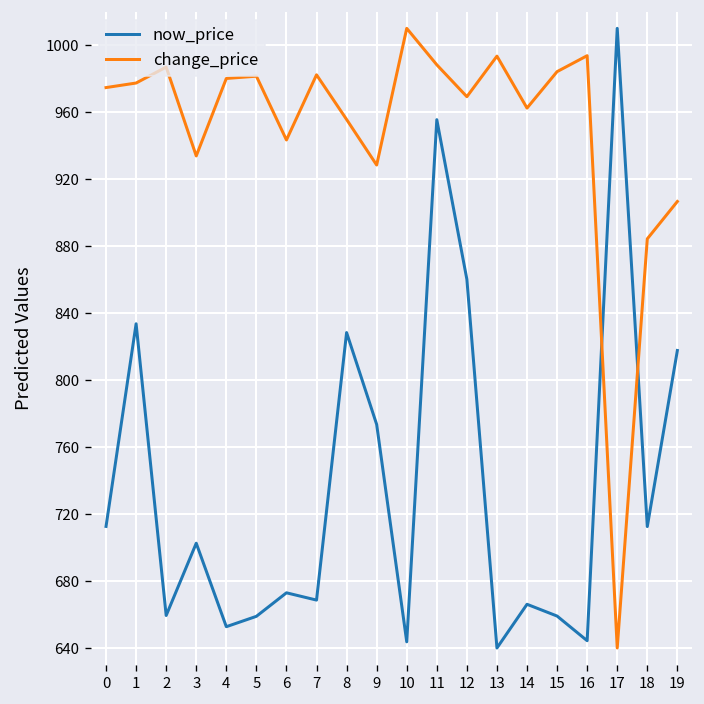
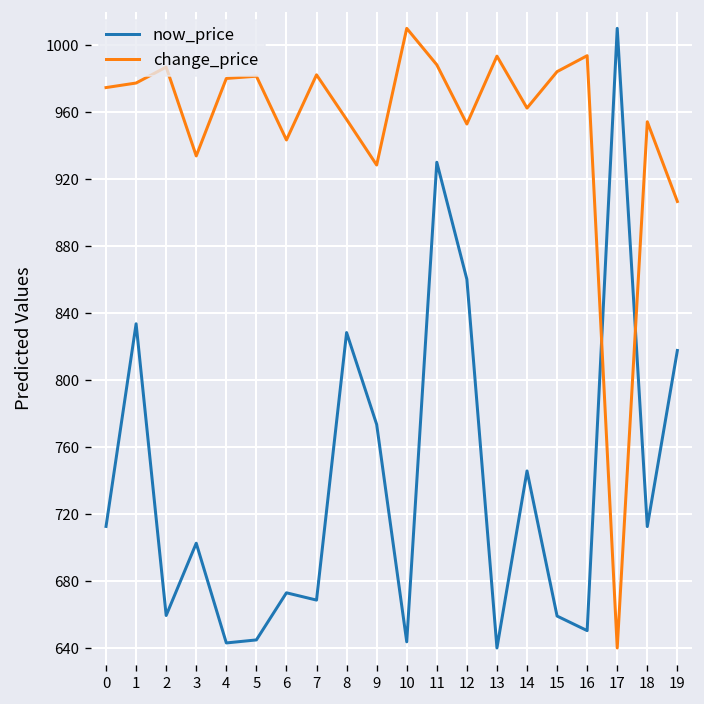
  {
    "now_price": {
      "0": 713,
      "1": 834,
      "2": 659,
      "3": 703,
-     "4": 653,
-     "5": 659,
+     "4": 643,
+     "5": 645,
      "6": 673,
      "7": 669,
      "8": 828,
      "9": 773,
      "10": 644,
-     "11": 955,
+     "11": 930,
      "12": 860,
      "13": 640,
-     "14": 666,
+     "14": 746,
      "15": 659,
-     "16": 644,
+     "16": 650,
      "17": 1010,
      "18": 712,
      "19": 818
    },
    "change_price": {
      "0": 975,
      "1": 977,
      "3": 934,
      "4": 980,
      "5": 981,
      "6": 943,
      "7": 982,
      "8": 956,
      "9": 928,
      "10": 1010,
      "11": 988,
-     "12": 969,
+     "12": 953,
      "13": 993,
      "14": 962,
      "15": 984,
      "16": 994,
      "17": 640,
-     "18": 884,
+     "18": 954,
      "19": 907
    }
  }
